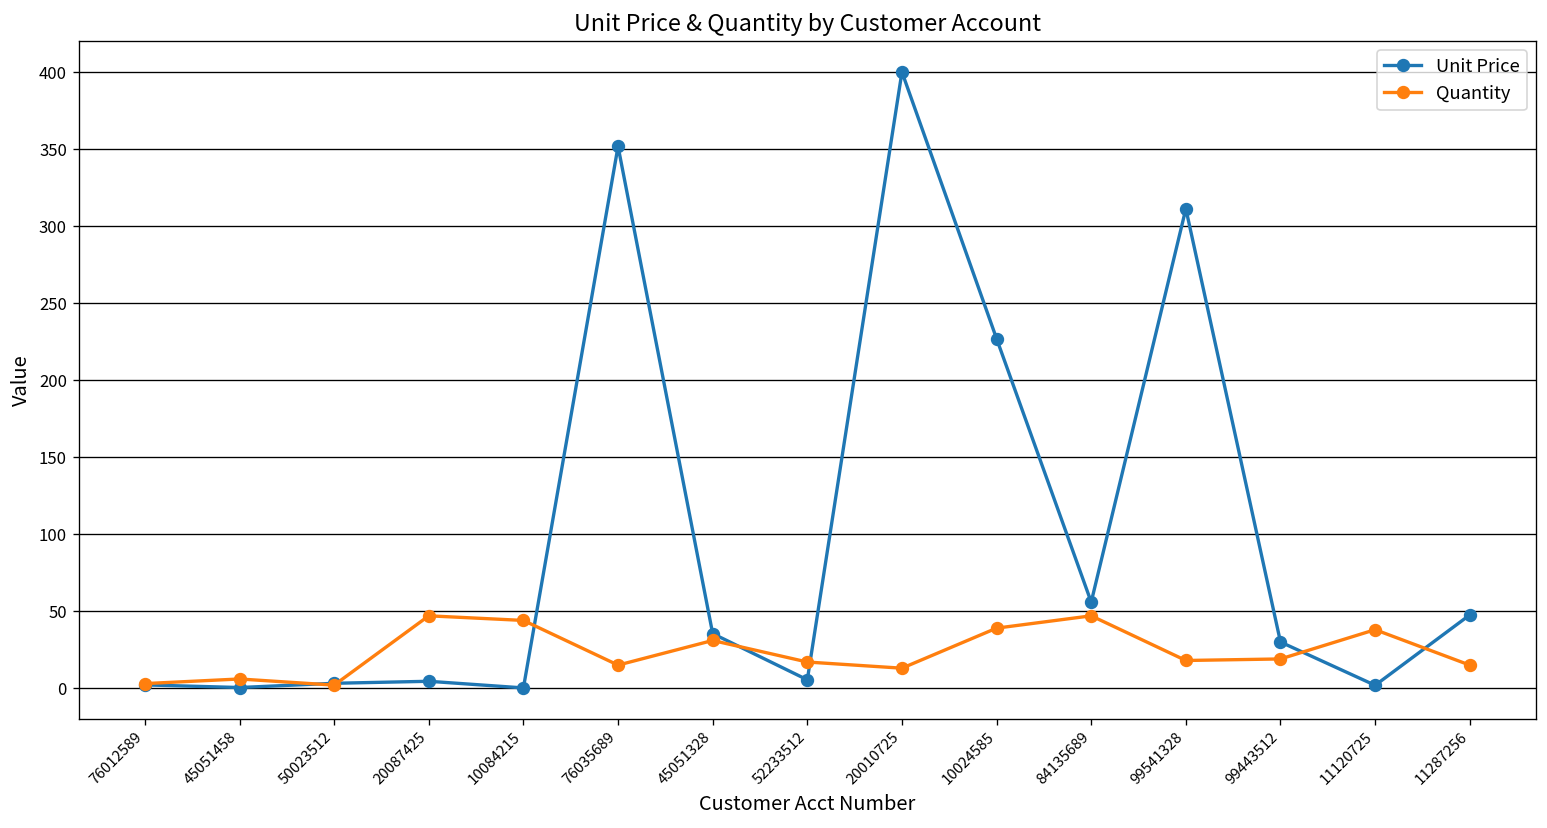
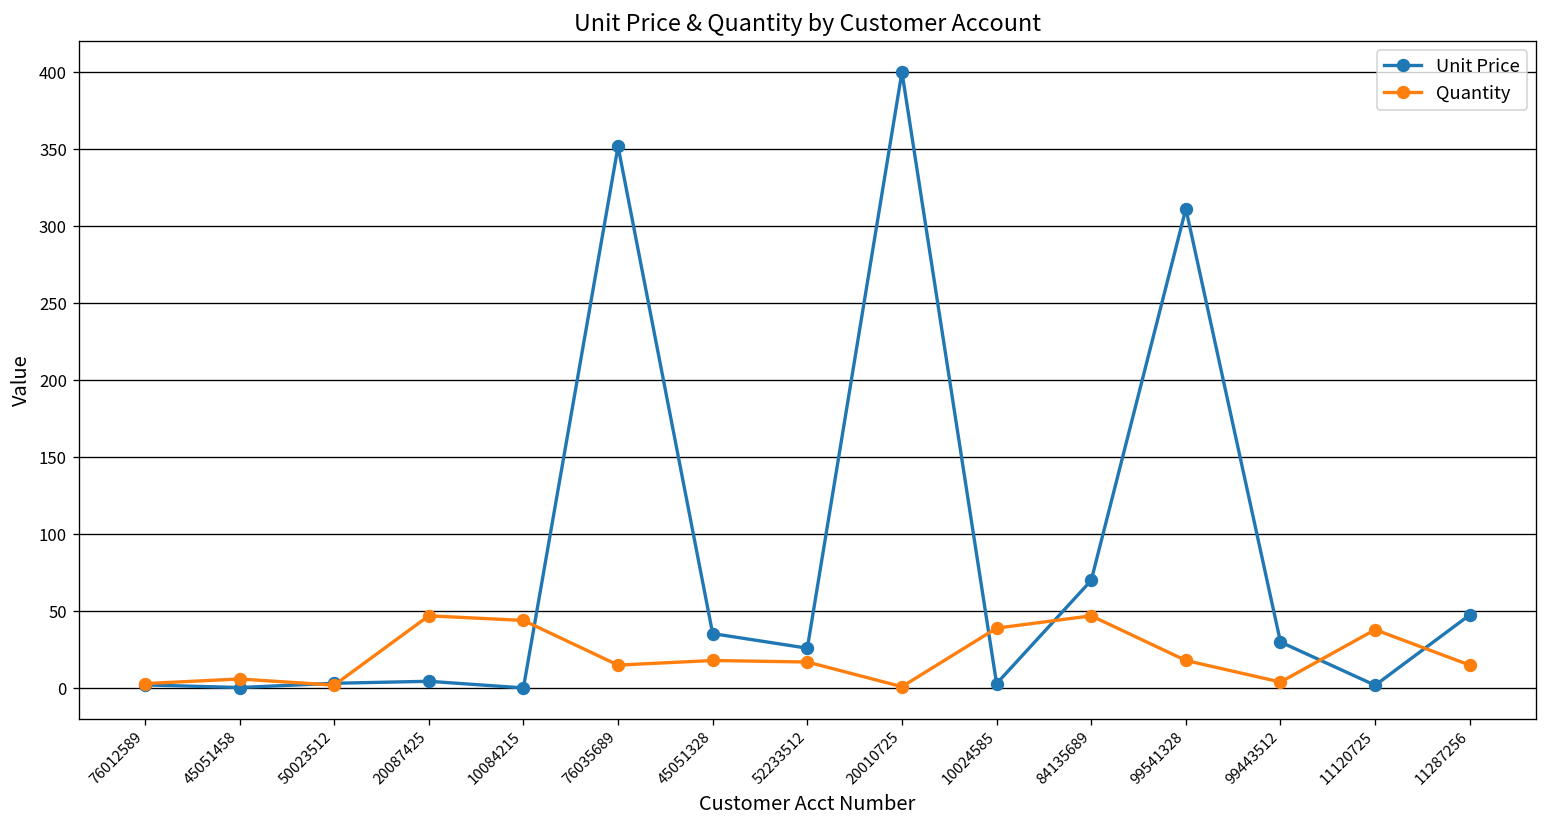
  {
    "Unit Price": {
      "45051458": 0,
      "20087425": 5,
      "10084215": 0,
      "76035689": 352,
      "45051328": 35,
-     "52233512": 5,
+     "52233512": 26,
      "20010725": 400,
-     "10024585": 227,
-     "84135689": 56,
+     "10024585": 3,
+     "84135689": 70,
      "99541328": 311,
      "99443512": 30,
      "11120725": 2,
      "11287256": 48
    },
    "Quantity": {
      "45051458": 6,
      "20087425": 47,
      "10084215": 44,
      "76035689": 15,
-     "45051328": 31,
+     "45051328": 18,
      "52233512": 17,
-     "20010725": 13,
+     "20010725": 1,
      "10024585": 39,
      "84135689": 47,
      "99541328": 18,
-     "99443512": 19,
+     "99443512": 4,
      "11120725": 38,
      "11287256": 15
    }
  }
